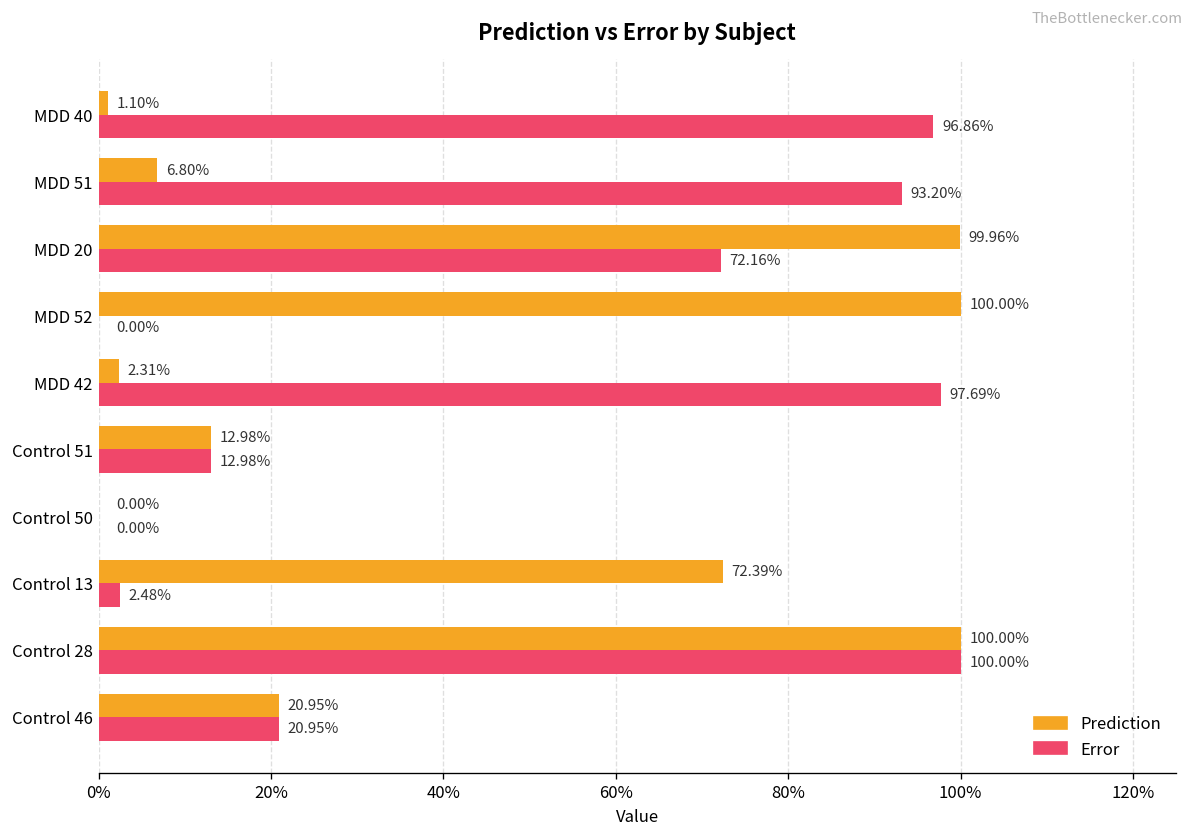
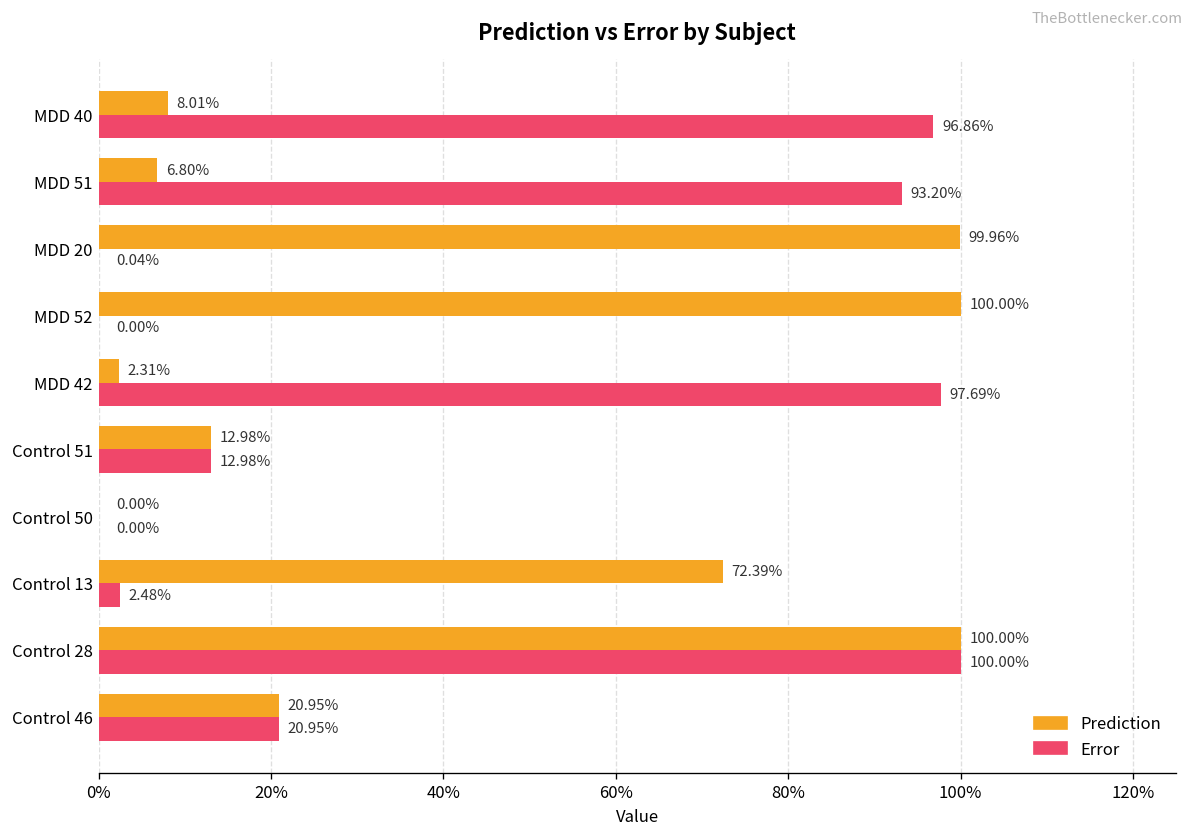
  {
    "Prediction": {
-     "MDD 40": "1.10%",
+     "MDD 40": "8.01%",
      "MDD 51": "6.80%",
      "MDD 20": "99.96%",
      "MDD 52": "100.00%",
      "MDD 42": "2.31%",
      "Control 51": "12.98%",
      "Control 50": "0.00%",
      "Control 13": "72.39%",
      "Control 28": "100.00%",
      "Control 46": "20.95%"
    },
    "Error": {
      "MDD 40": "96.86%",
      "MDD 51": "93.20%",
-     "MDD 20": "72.16%",
+     "MDD 20": "0.04%",
      "MDD 52": "0.00%",
      "MDD 42": "97.69%",
      "Control 51": "12.98%",
      "Control 50": "0.00%",
      "Control 13": "2.48%",
      "Control 28": "100.00%",
      "Control 46": "20.95%"
    }
  }
